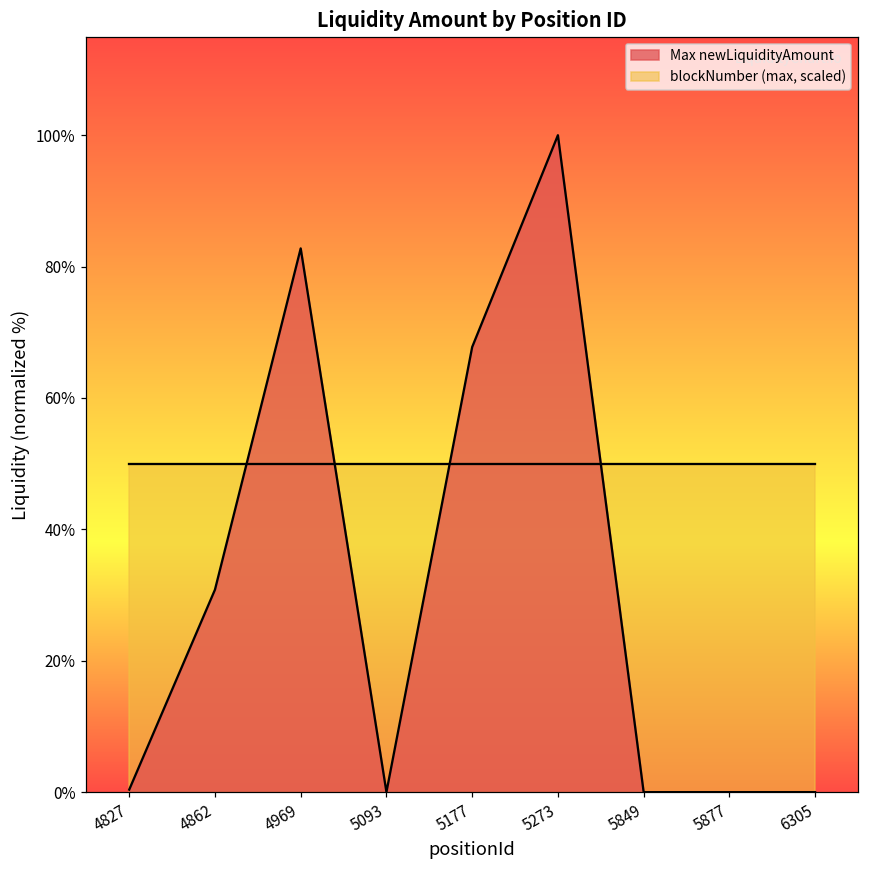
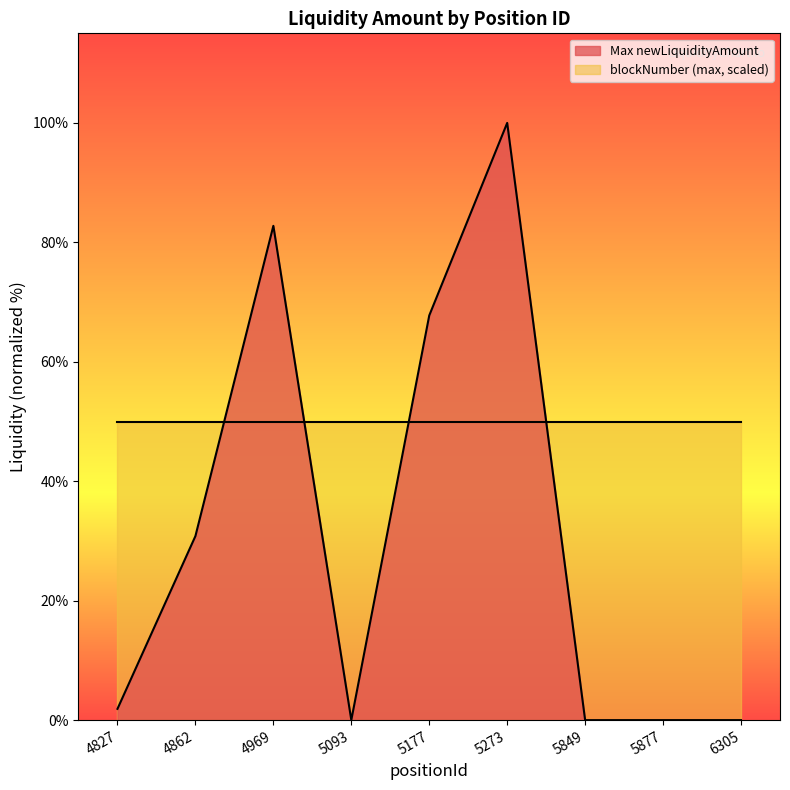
  {
    "Max newLiquidityAmount": {
-     "4827": "0%",
+     "4827": "2%",
      "4862": "31%",
      "4969": "83%",
      "5093": "0%",
      "5177": "68%",
      "5273": "100%",
      "5849": "0%",
      "5877": "0%",
      "6305": "0%"
    },
    "blockNumber (max, scaled)": {
      "4827": "50%",
      "4862": "50%",
      "4969": "50%",
      "5093": "50%",
      "5177": "50%",
      "5273": "50%",
      "5849": "50%",
      "5877": "50%",
      "6305": "50%"
    }
  }
